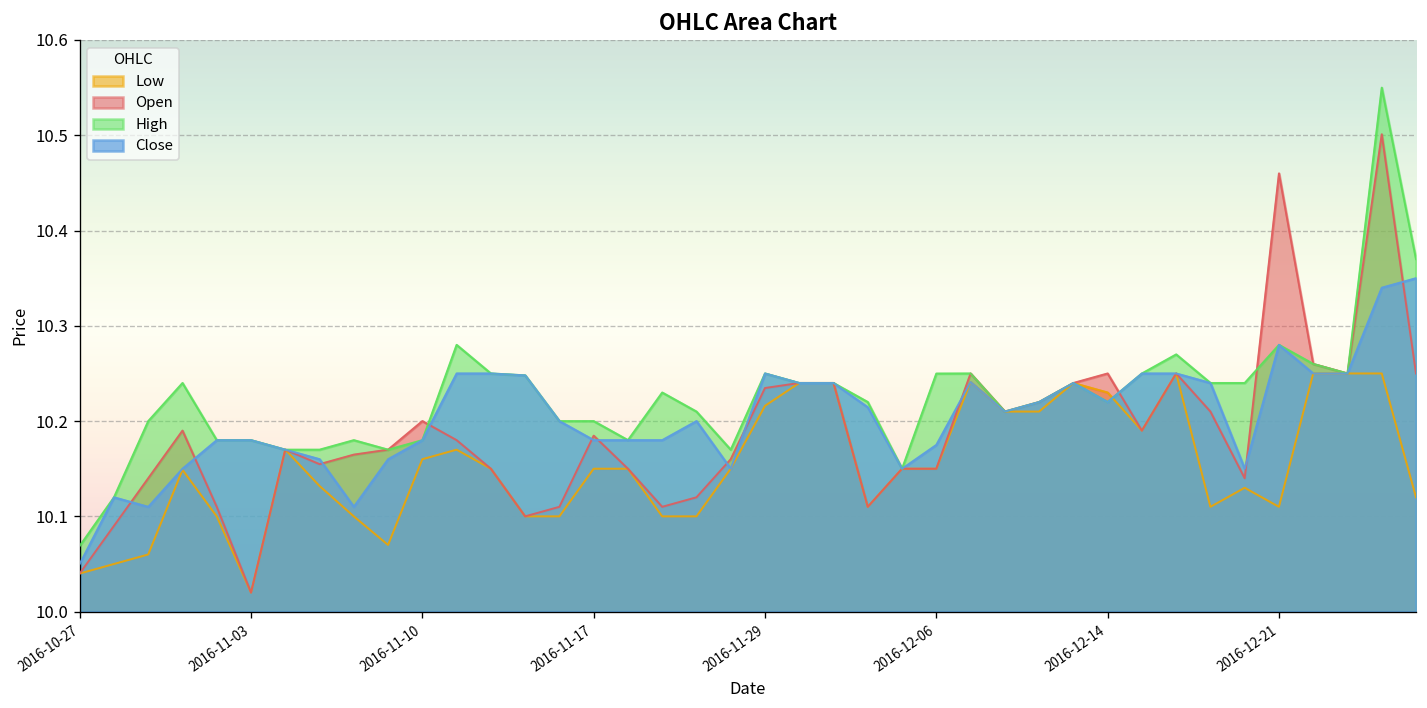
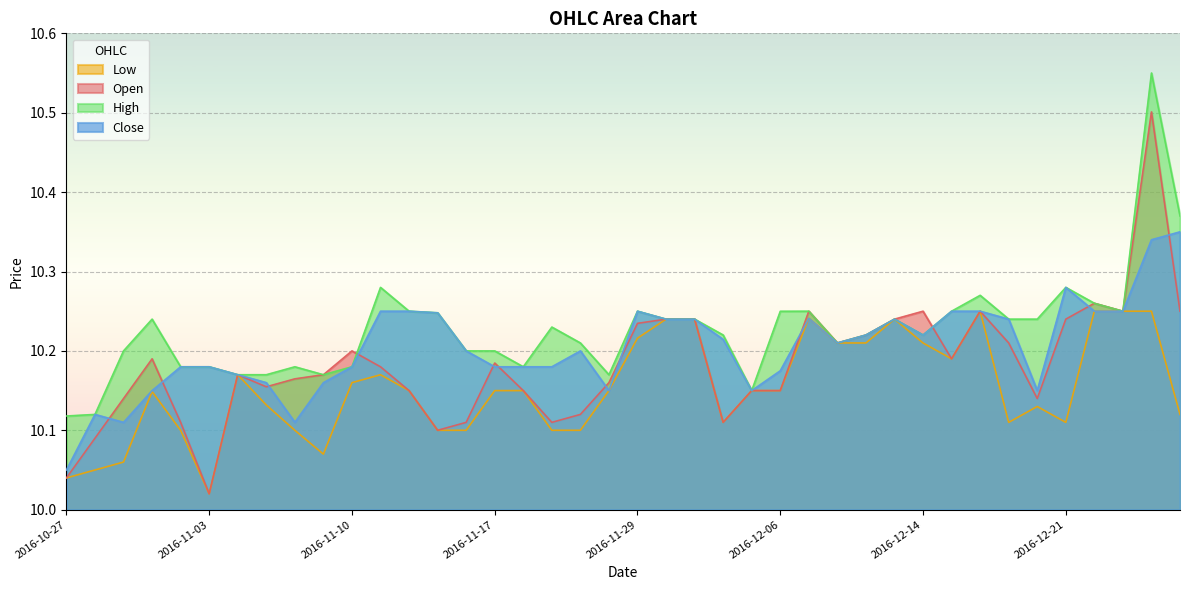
  {
    "Low": {
      "2016-11-10": 10.16,
      "2016-11-17": 10.15,
      "2016-11-29": 10.22,
-     "2016-12-14": 10.23,
+     "2016-12-14": 10.21,
      "2016-12-21": 10.11
    },
    "Open": {
      "2016-11-10": 10.20,
      "2016-11-17": 10.18,
      "2016-11-29": 10.23,
      "2016-12-14": 10.25,
-     "2016-12-21": 10.46
+     "2016-12-21": 10.24
    },
    "High": {
-     "2016-10-27": 10.07,
+     "2016-10-27": 10.12,
      "2016-11-17": 10.20,
      "2016-12-06": 10.25
    },
    "Close": {
      "2016-10-27": 10.05,
      "2016-11-17": 10.18,
      "2016-12-06": 10.18
    }
  }
